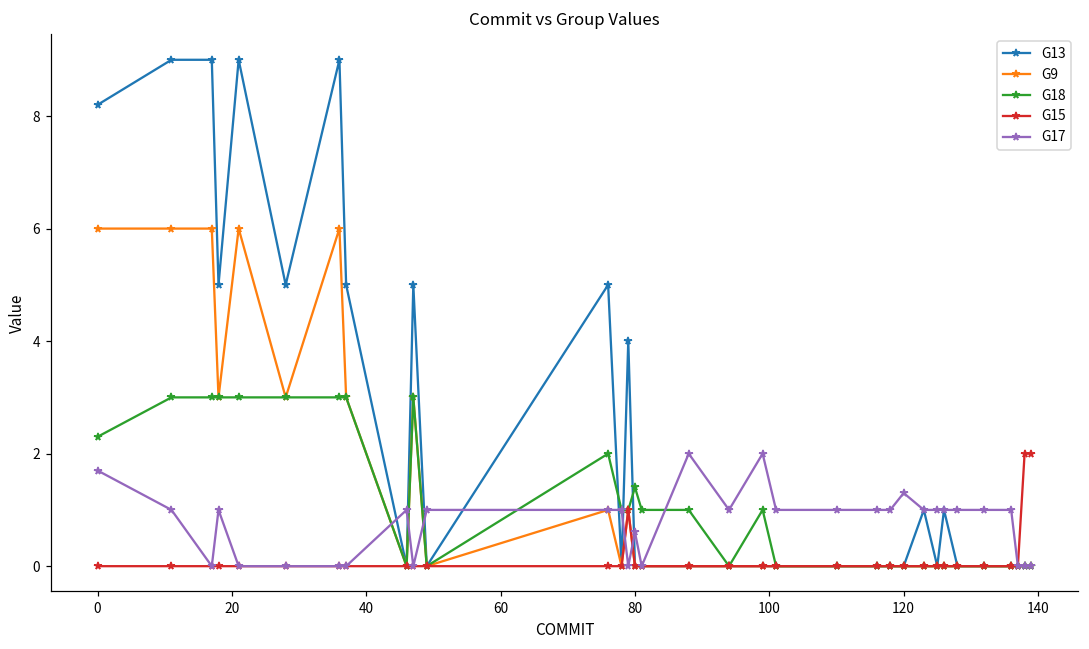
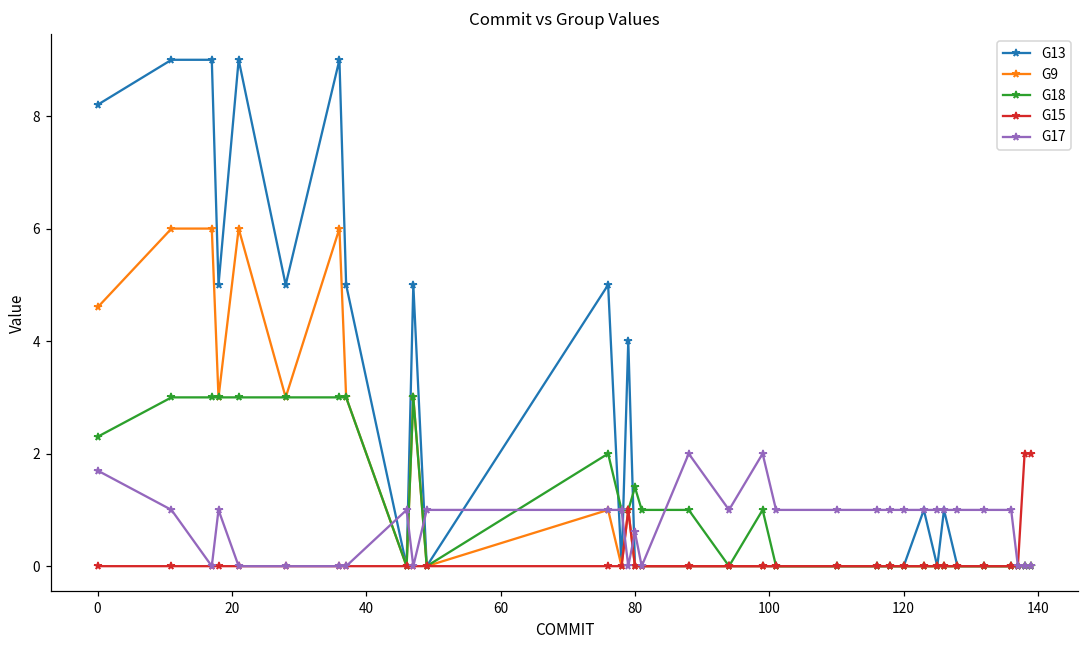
  {
    "G13": {
      "0": 8.2
    },
    "G9": {
-     "0": 6.0
+     "0": 4.6
    },
    "G18": {
      "0": 2.3,
      "80": 1.4
    },
    "G15": {
      "0": 0.0
    },
    "G17": {
      "0": 1.7,
      "80": 0.6,
-     "120": 1.3
+     "120": 1.0
    }
  }
